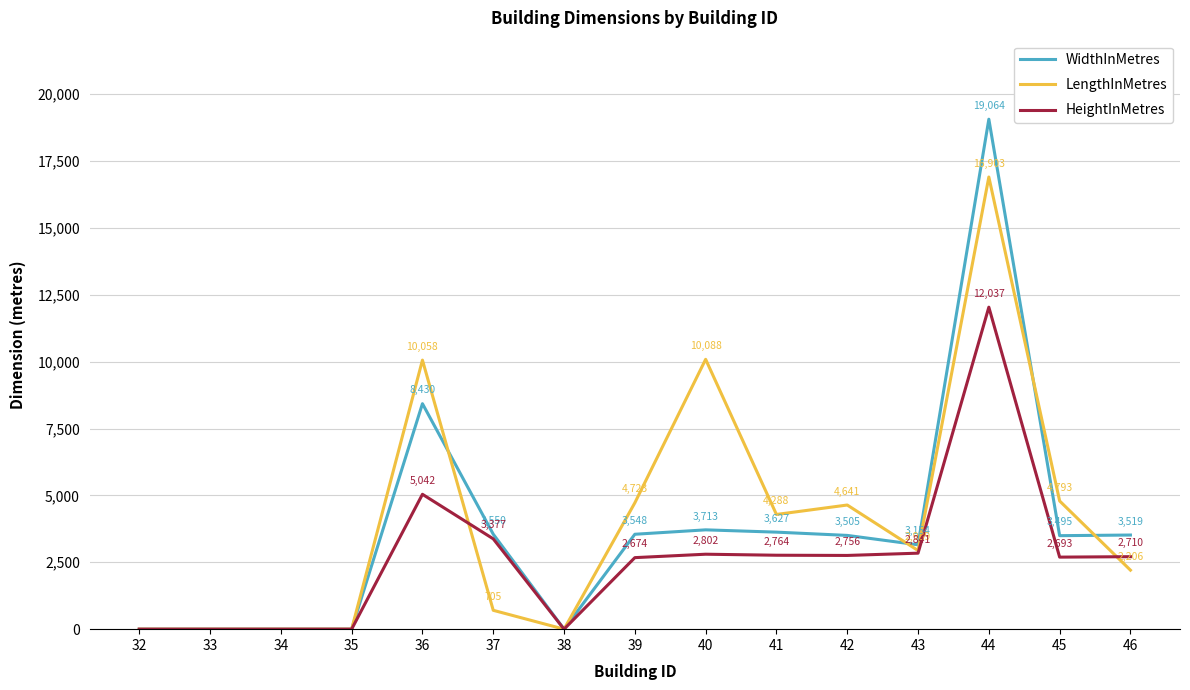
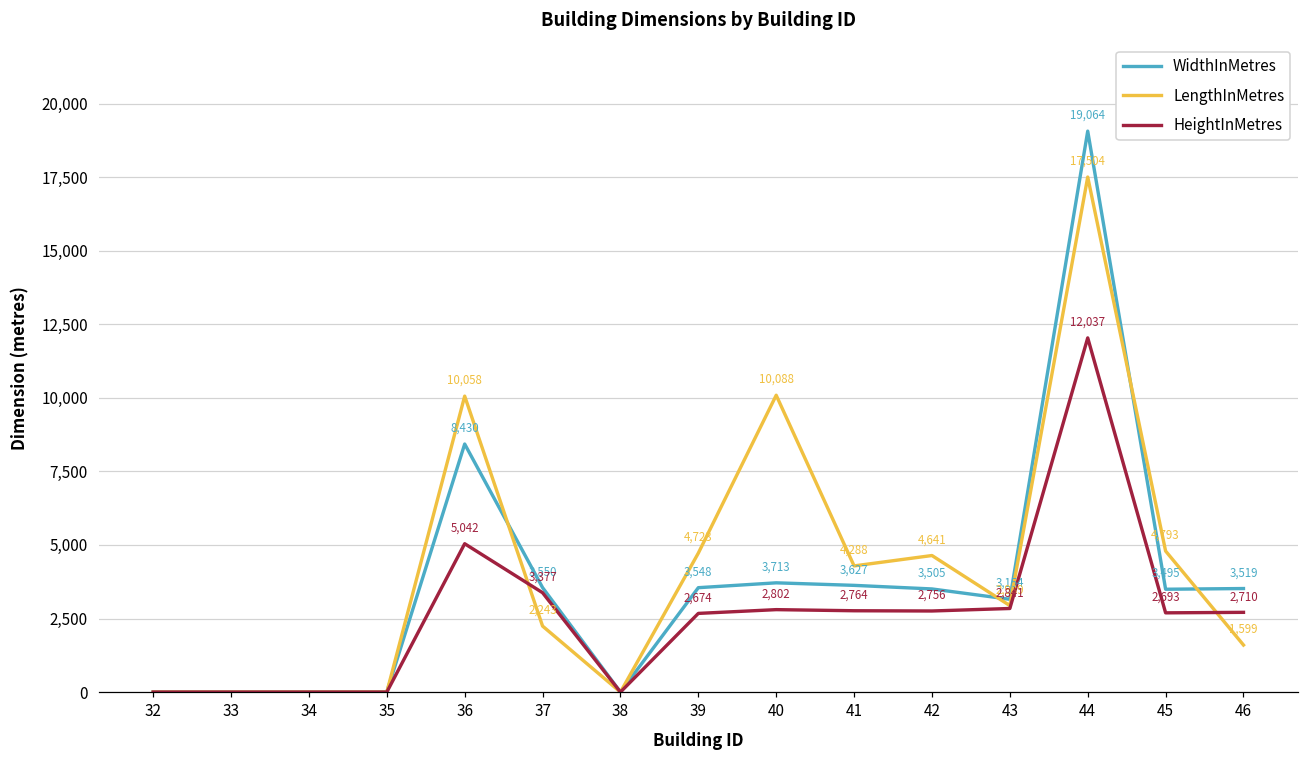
  {
    "WidthInMetres": {
      "36": "8,430",
      "39": "3,548",
      "40": "3,713",
      "42": "3,505",
      "44": "19,064",
      "45": "3,495",
      "46": "3,519"
    },
    "LengthInMetres": {
      "36": "10,058",
-     "37": "705",
+     "37": "2,243",
      "39": "4,723",
      "40": "10,088",
      "41": "4,288",
      "42": "4,641",
-     "44": "16,903",
+     "44": "17,504",
      "45": "4,793",
-     "46": "2,206"
+     "46": "1,599"
    },
    "HeightInMetres": {
      "36": "5,042",
      "39": "2,674",
      "40": "2,802",
      "41": "2,764",
      "44": "12,037",
      "45": "2,693",
      "46": "2,710"
    }
  }
